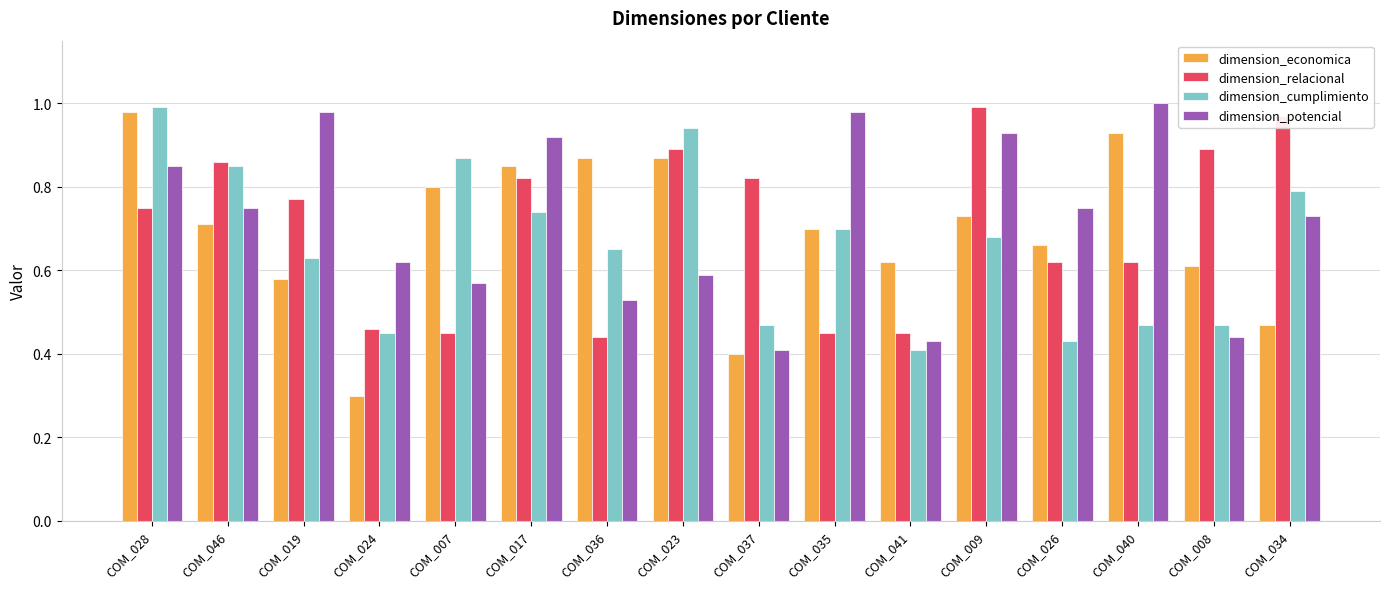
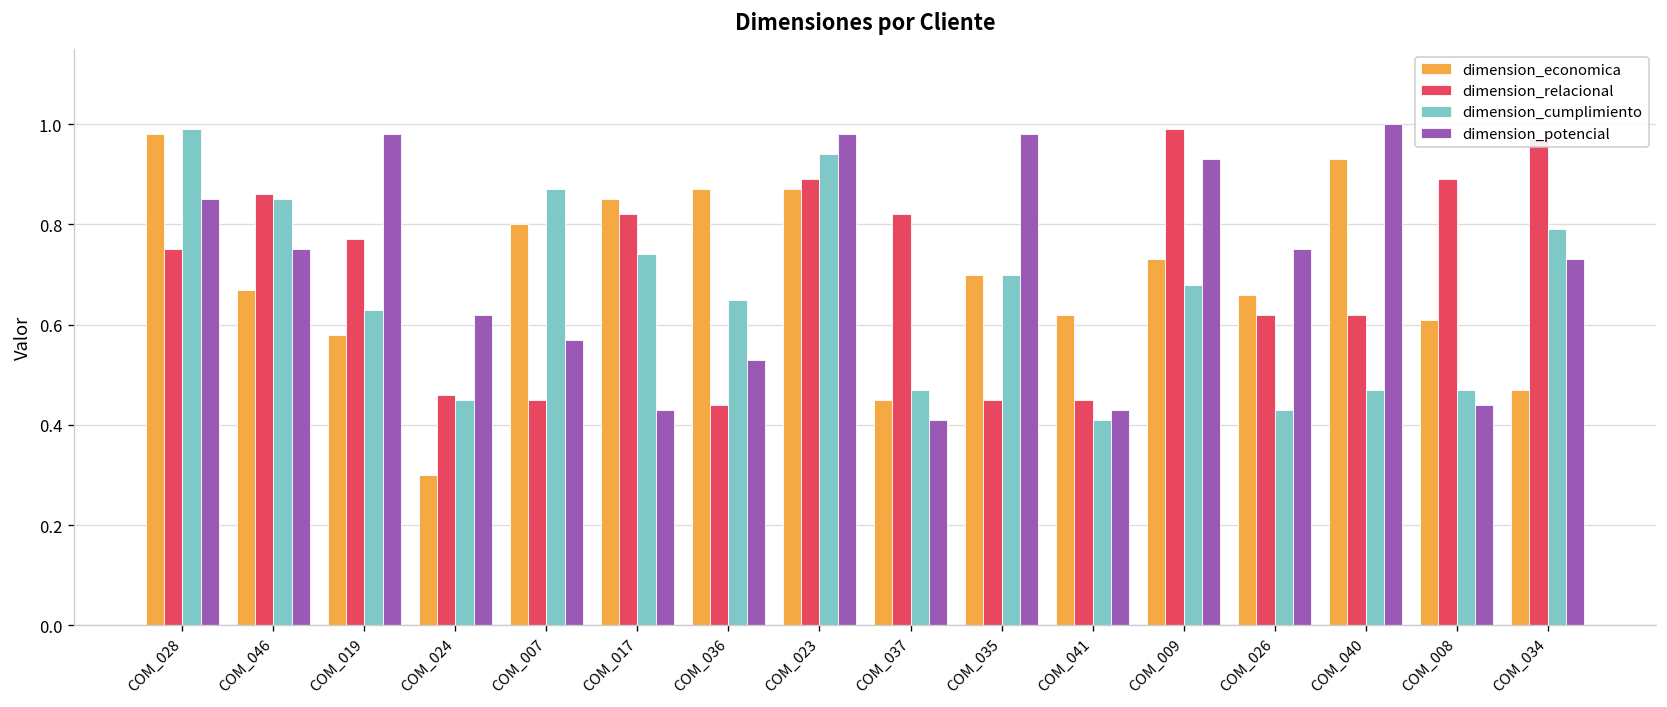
  {
    "dimension_economica": {
      "COM_028": 0.98,
-     "COM_046": 0.71,
+     "COM_046": 0.67,
      "COM_019": 0.58,
      "COM_024": 0.30,
      "COM_007": 0.80,
      "COM_017": 0.85,
      "COM_036": 0.87,
      "COM_023": 0.87,
-     "COM_037": 0.40,
+     "COM_037": 0.45,
      "COM_035": 0.70,
      "COM_041": 0.62,
      "COM_009": 0.73,
      "COM_026": 0.66,
      "COM_040": 0.93,
      "COM_008": 0.61,
      "COM_034": 0.47
    },
    "dimension_relacional": {
      "COM_028": 0.75,
      "COM_046": 0.86,
      "COM_019": 0.77,
      "COM_024": 0.46,
      "COM_007": 0.45,
      "COM_017": 0.82,
      "COM_036": 0.44,
      "COM_023": 0.89,
      "COM_037": 0.82,
      "COM_035": 0.45,
      "COM_041": 0.45,
      "COM_009": 0.99,
      "COM_026": 0.62,
      "COM_040": 0.62,
      "COM_008": 0.89
    },
    "dimension_cumplimiento": {
      "COM_028": 0.99,
      "COM_046": 0.85,
      "COM_019": 0.63,
      "COM_024": 0.45,
      "COM_007": 0.87,
      "COM_017": 0.74,
      "COM_036": 0.65,
      "COM_023": 0.94,
      "COM_037": 0.47,
      "COM_035": 0.70,
      "COM_041": 0.41,
      "COM_009": 0.68,
      "COM_026": 0.43,
      "COM_040": 0.47,
      "COM_008": 0.47,
      "COM_034": 0.79
    },
    "dimension_potencial": {
      "COM_028": 0.85,
      "COM_046": 0.75,
      "COM_019": 0.98,
      "COM_024": 0.62,
      "COM_007": 0.57,
-     "COM_017": 0.92,
+     "COM_017": 0.43,
      "COM_036": 0.53,
-     "COM_023": 0.59,
+     "COM_023": 0.98,
      "COM_037": 0.41,
      "COM_035": 0.98,
      "COM_041": 0.43,
      "COM_009": 0.93,
      "COM_026": 0.75,
      "COM_040": 1.00,
      "COM_008": 0.44,
      "COM_034": 0.73
    }
  }
